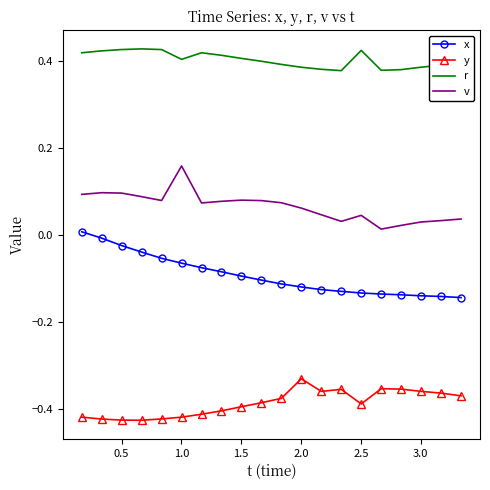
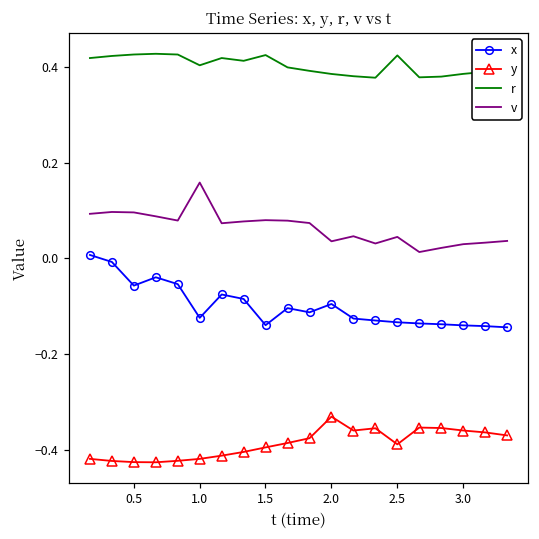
  {
    "x": {
-     "0.5": -0.02,
-     "1.0": -0.06,
-     "1.5": -0.09,
-     "2.0": -0.12,
+     "0.5": -0.06,
+     "1.0": -0.12,
+     "1.5": -0.14,
+     "2.0": -0.10,
      "2.5": -0.13
    },
    "y": {
      "0.5": -0.43,
      "1.0": -0.42,
      "1.5": -0.39,
      "2.0": -0.33,
      "2.5": -0.39
    },
    "r": {
      "0.5": 0.43,
      "1.0": 0.40,
-     "1.5": 0.41,
+     "1.5": 0.43,
      "2.0": 0.39,
      "2.5": 0.42
    },
    "v": {
      "0.5": 0.10,
      "1.0": 0.16,
      "1.5": 0.08,
-     "2.0": 0.06,
+     "2.0": 0.04,
      "2.5": 0.05
    }
  }
